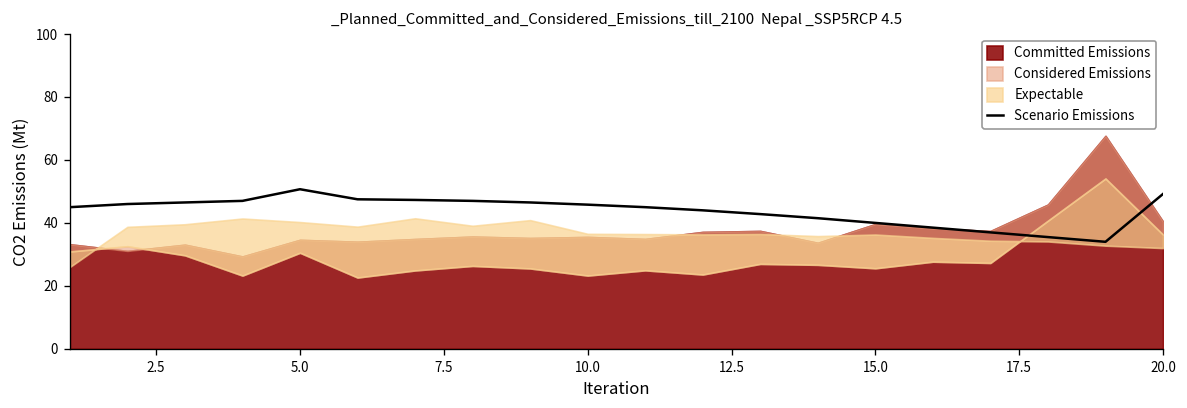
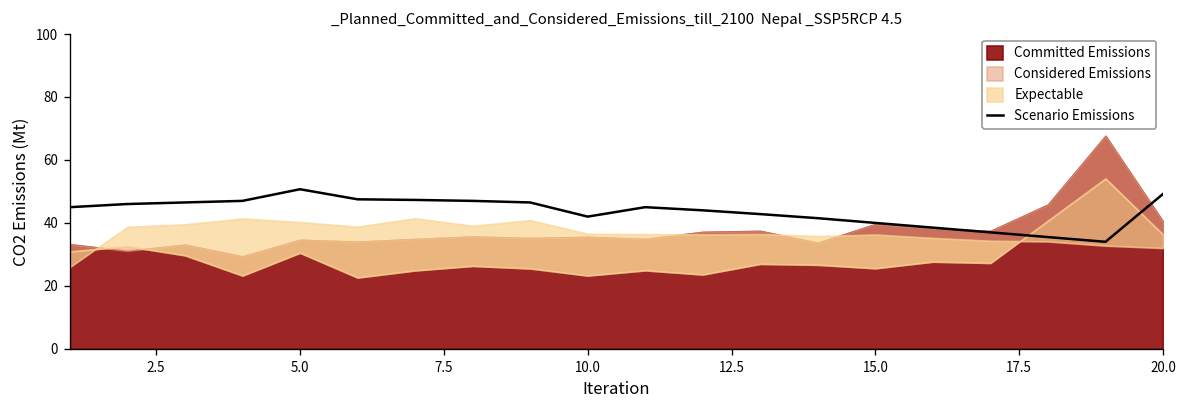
  {
    "Scenario Emissions": {
      "5.0": 51,
-     "10.0": 46,
+     "10.0": 42,
      "20.0": 49
    }
  }
